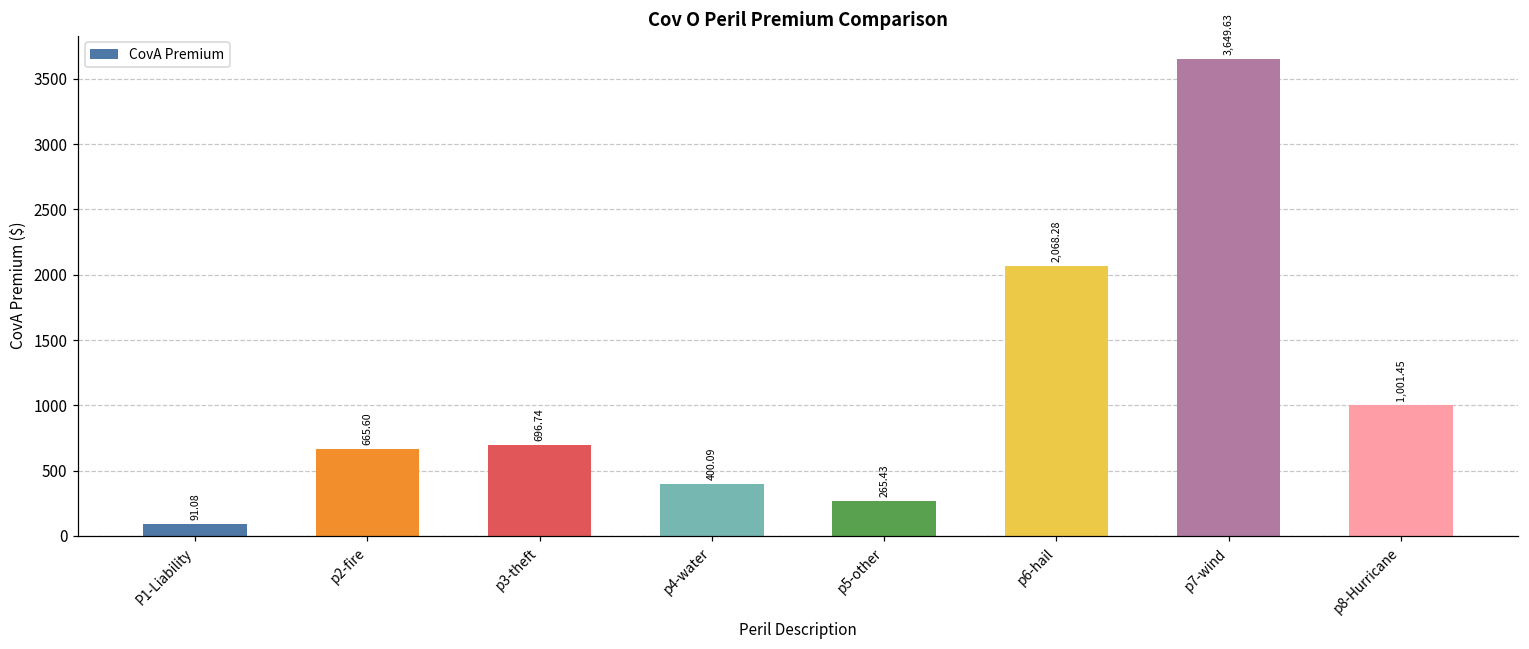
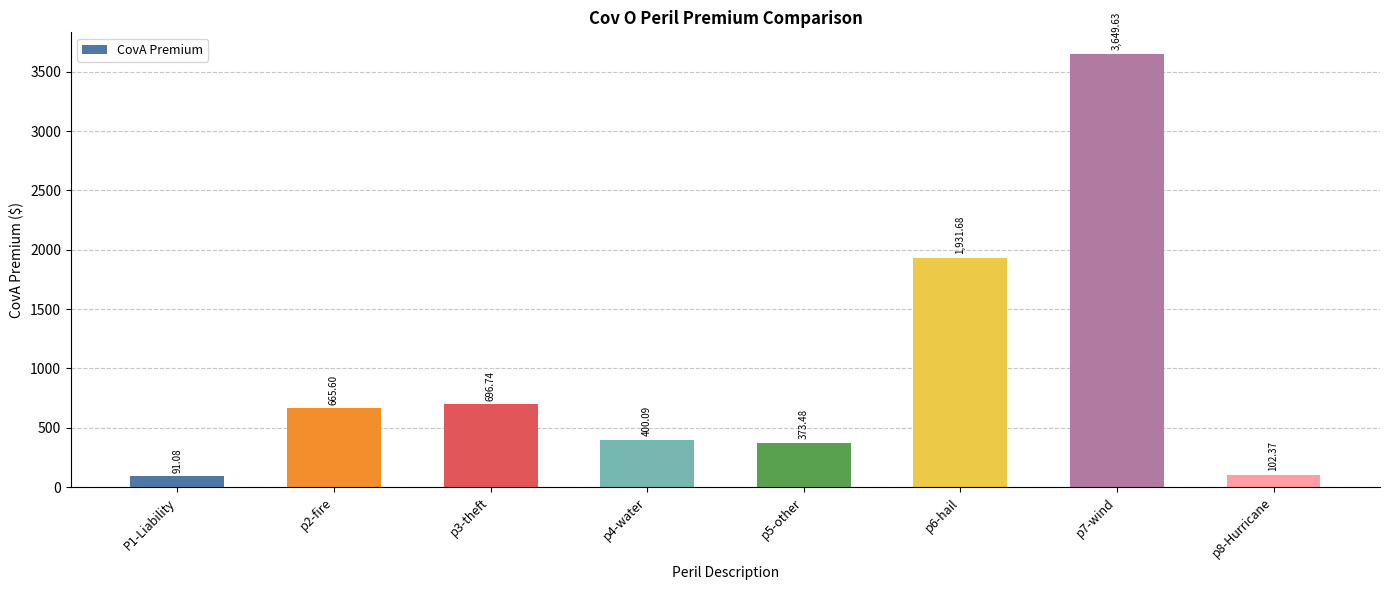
  {
    "P1-Liability": "91.08",
    "p2-fire": "665.60",
    "p3-theft": "696.74",
    "p4-water": "400.09",
-   "p5-other": "265.43",
-   "p6-hail": "2,068.28",
+   "p5-other": "373.48",
+   "p6-hail": "1,931.68",
    "p7-wind": "3,649.63",
-   "p8-Hurricane": "1,001.45"
+   "p8-Hurricane": "102.37"
  }
